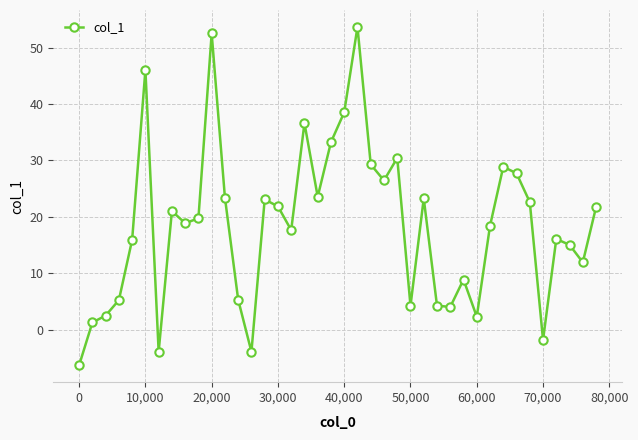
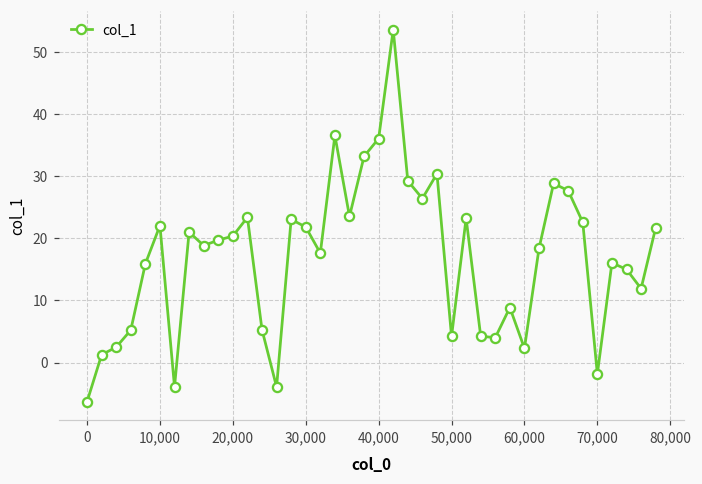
  {
    "0": -6,
-   "10,000": 46,
-   "20,000": 53,
+   "10,000": 22,
+   "20,000": 20,
    "30,000": 22,
-   "40,000": 39,
+   "40,000": 36,
    "50,000": 4,
    "60,000": 2,
    "70,000": -2
  }
